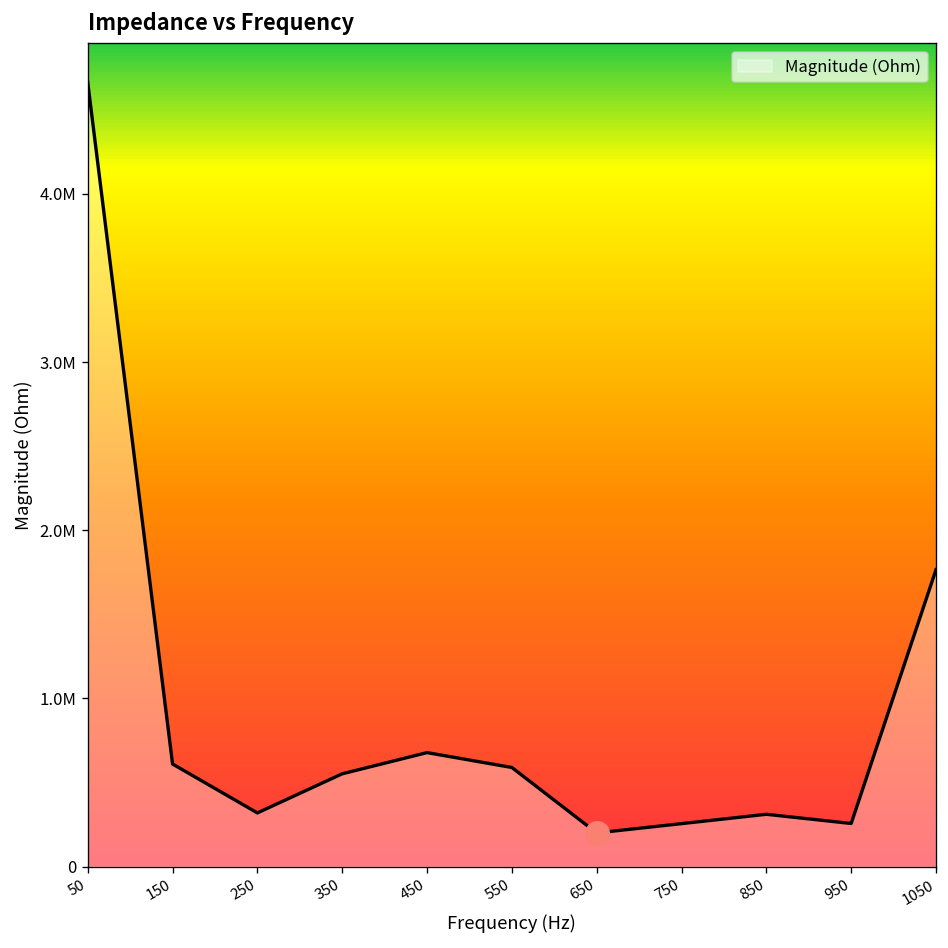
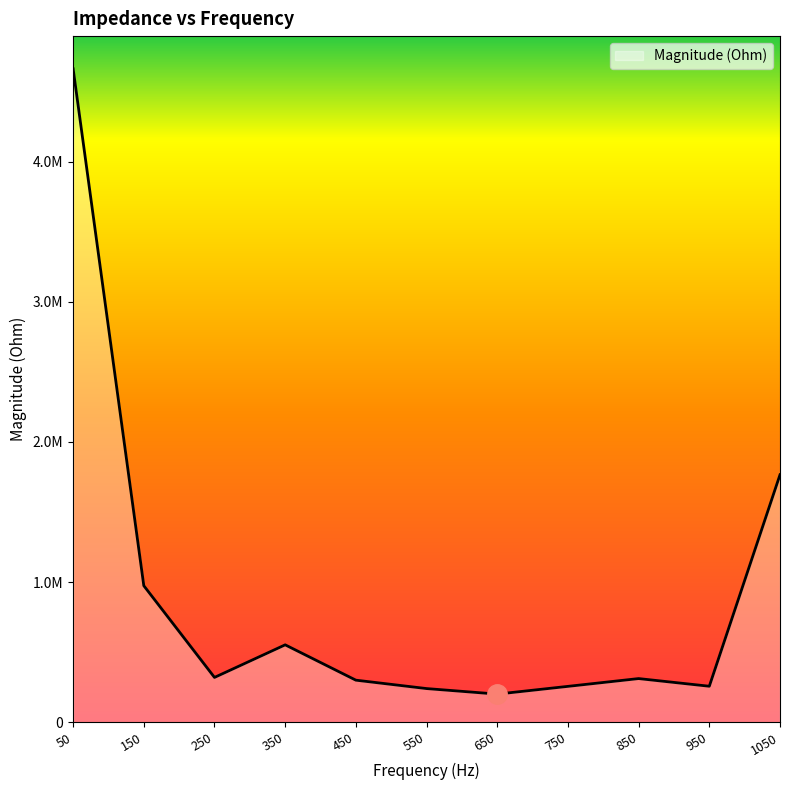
  {
    "Magnitude (Ohm)": {
      "50": 4660000,
-     "150": 610000,
+     "150": 970000,
      "250": 320000,
      "350": 550000,
-     "450": 680000,
-     "550": 590000,
+     "450": 300000,
+     "550": 240000,
      "750": 260000,
      "850": 310000,
      "950": 260000,
      "1050": 1770000
    }
  }
